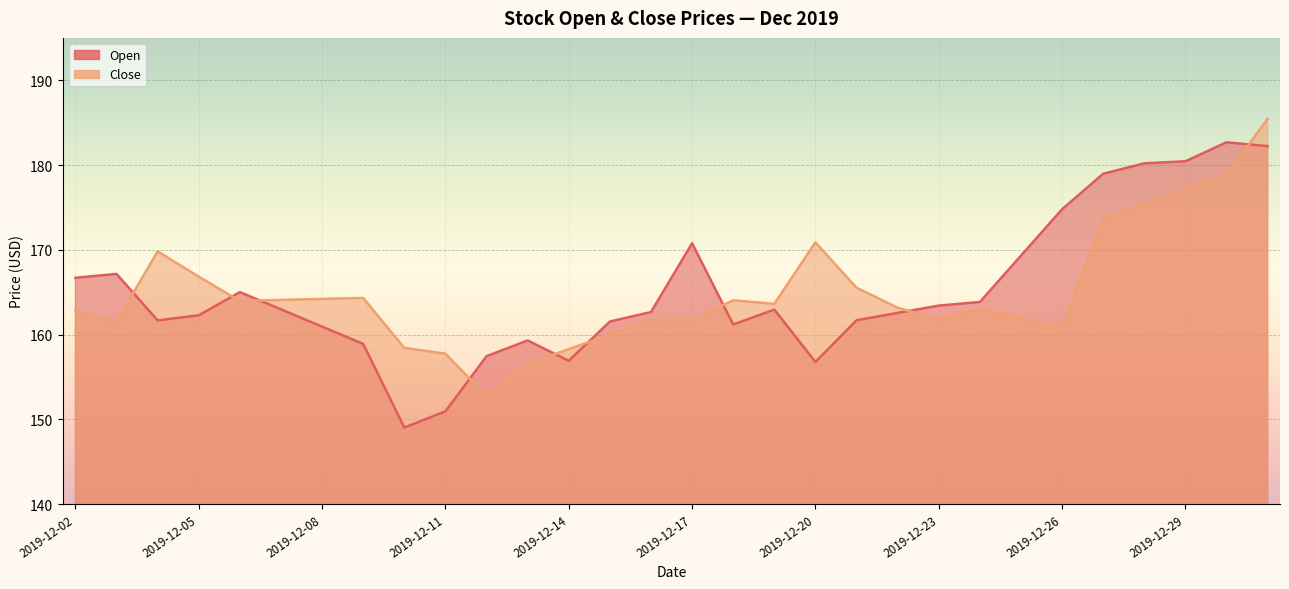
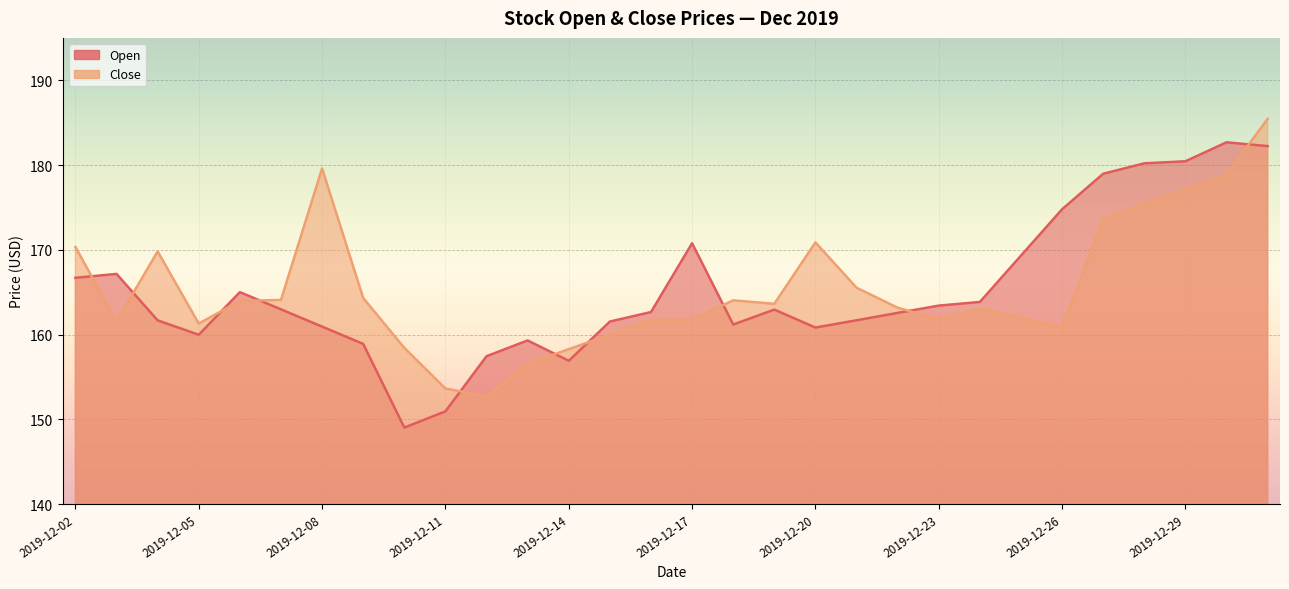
  {
    "Open": {
      "2019-12-02": 167,
-     "2019-12-05": 162,
+     "2019-12-05": 160,
      "2019-12-08": 161,
      "2019-12-11": 151,
      "2019-12-14": 157,
      "2019-12-17": 171,
-     "2019-12-20": 157,
+     "2019-12-20": 161,
      "2019-12-23": 163,
      "2019-12-26": 175,
      "2019-12-29": 180
    },
    "Close": {
-     "2019-12-02": 163,
-     "2019-12-05": 167,
-     "2019-12-08": 164,
-     "2019-12-11": 158,
+     "2019-12-02": 170,
+     "2019-12-05": 161,
+     "2019-12-08": 180,
+     "2019-12-11": 154,
      "2019-12-14": 158,
      "2019-12-17": 162,
      "2019-12-20": 171,
      "2019-12-23": 162,
      "2019-12-26": 161,
      "2019-12-29": 177
    }
  }
